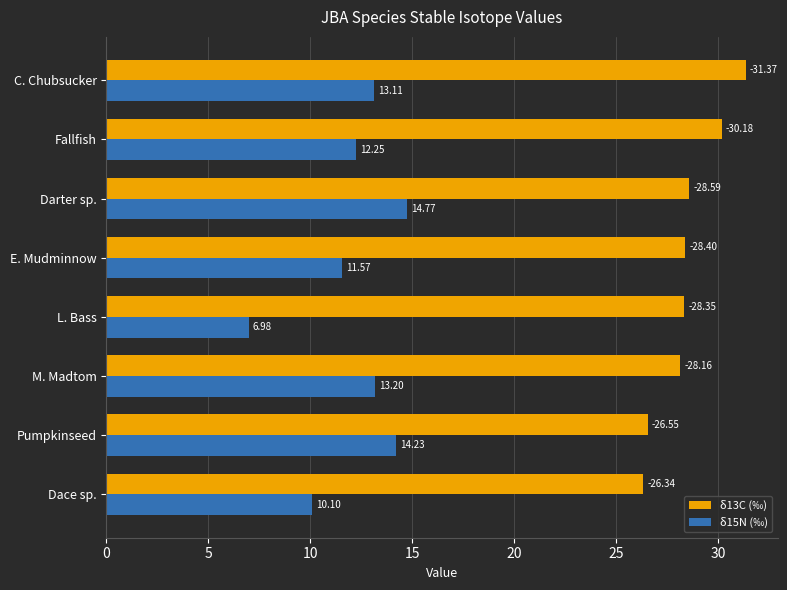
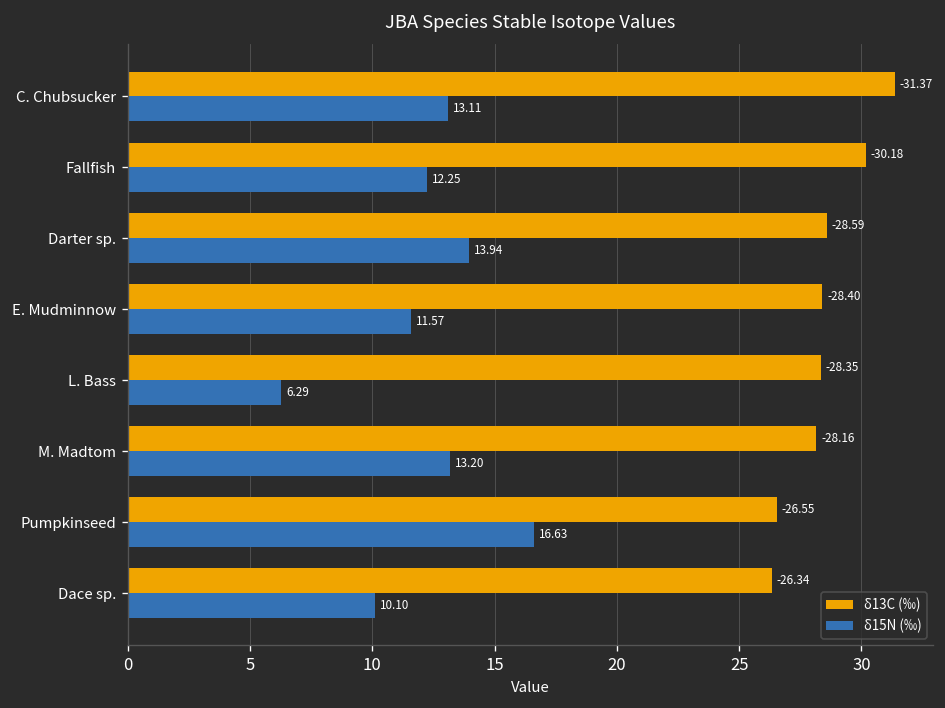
  {
    "δ15N (‰)": {
      "C. Chubsucker": 13.11,
      "Fallfish": 12.25,
-     "Darter sp.": 14.77,
+     "Darter sp.": 13.94,
      "E. Mudminnow": 11.57,
-     "L. Bass": 6.98,
+     "L. Bass": 6.29,
      "M. Madtom": 13.20,
-     "Pumpkinseed": 14.23,
+     "Pumpkinseed": 16.63,
      "Dace sp.": 10.10
    }
  }
